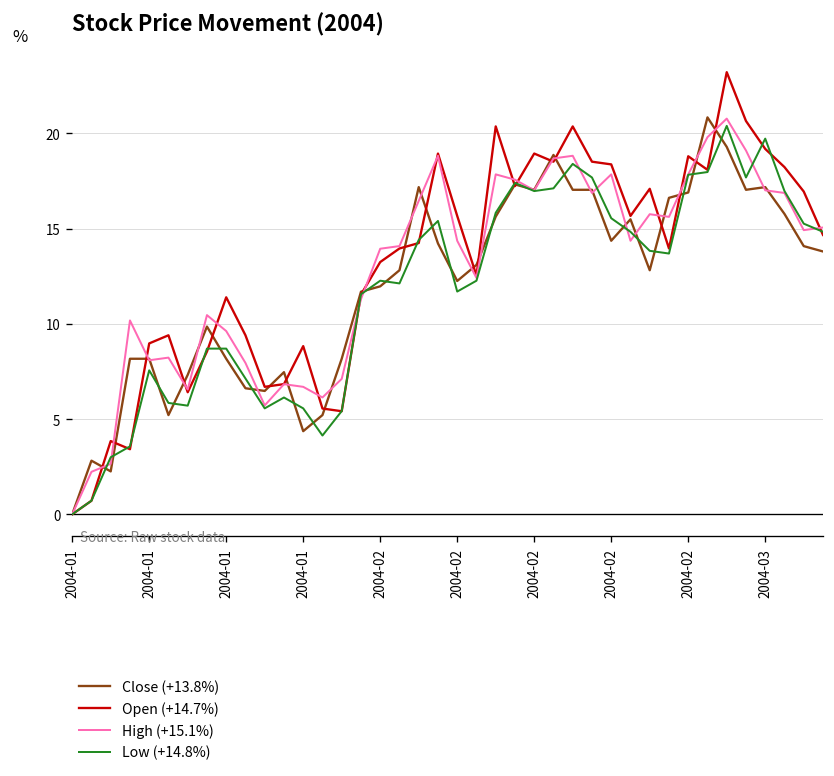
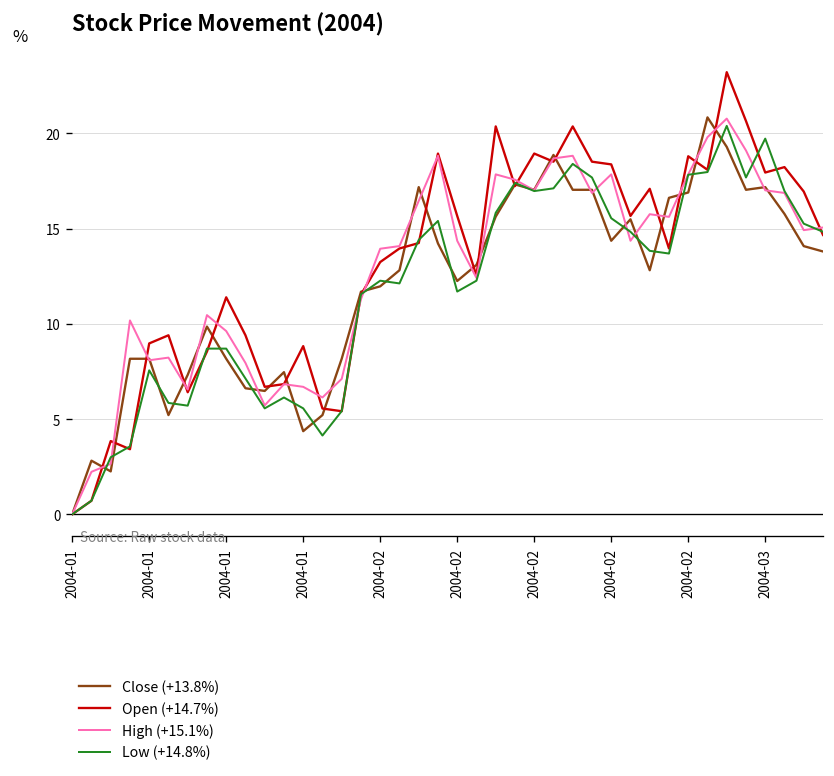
  {
    "Close (+13.8%)": {
      "2004-03": 17.2
    },
    "Open (+14.7%)": {
-     "2004-03": 19.2
+     "2004-03": 17.9
    },
    "High (+15.1%)": {
      "2004-03": 17.0
    },
    "Low (+14.8%)": {
      "2004-03": 19.7
    }
  }
